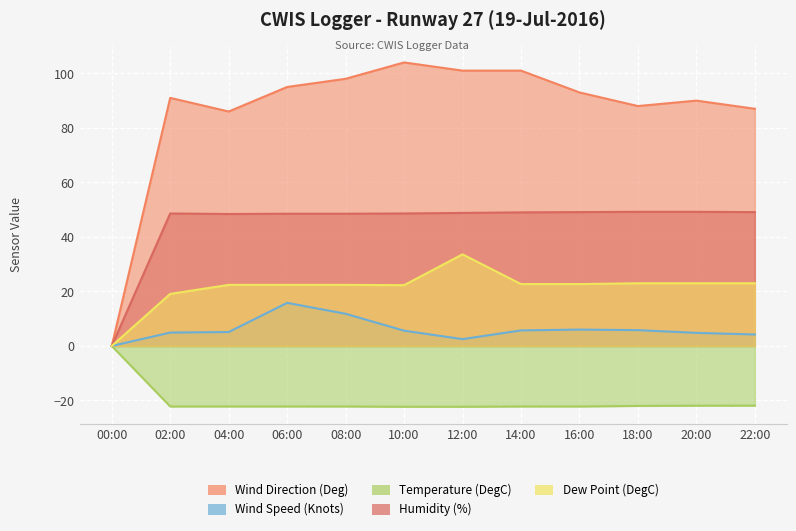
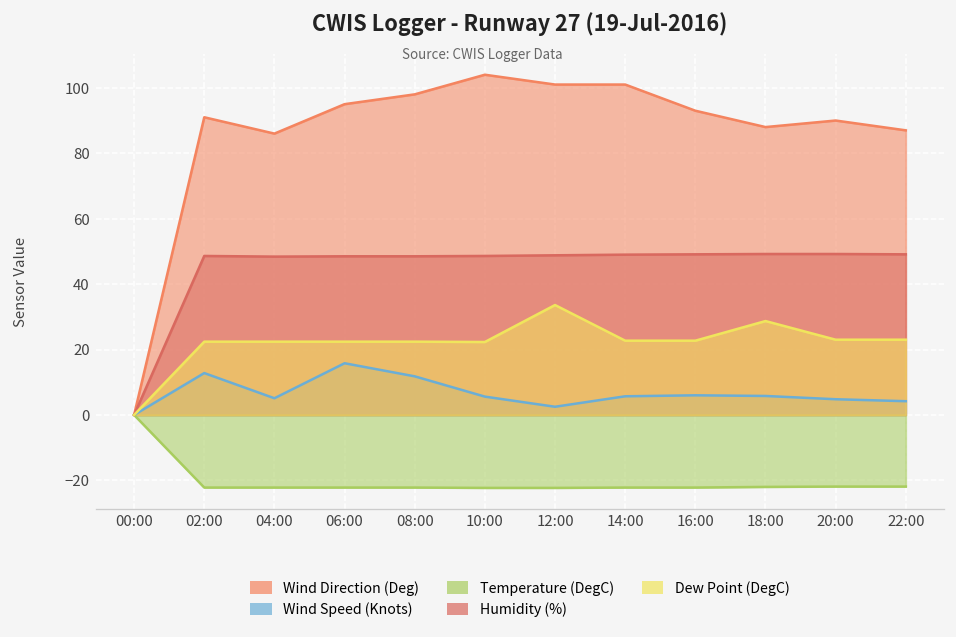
  {
    "Wind Speed (Knots)": {
-     "02:00": 5,
+     "02:00": 13,
      "04:00": 5,
      "06:00": 16,
      "08:00": 12,
      "10:00": 6,
      "12:00": 3,
      "14:00": 6,
      "16:00": 6,
      "18:00": 6,
      "20:00": 5,
      "22:00": 4
    },
    "Dew Point (DegC)": {
-     "02:00": 19,
+     "02:00": 22,
      "04:00": 22,
      "06:00": 22,
      "08:00": 22,
      "10:00": 22,
      "12:00": 34,
      "14:00": 23,
      "16:00": 23,
-     "18:00": 23,
+     "18:00": 29,
      "20:00": 23,
      "22:00": 23
    }
  }
